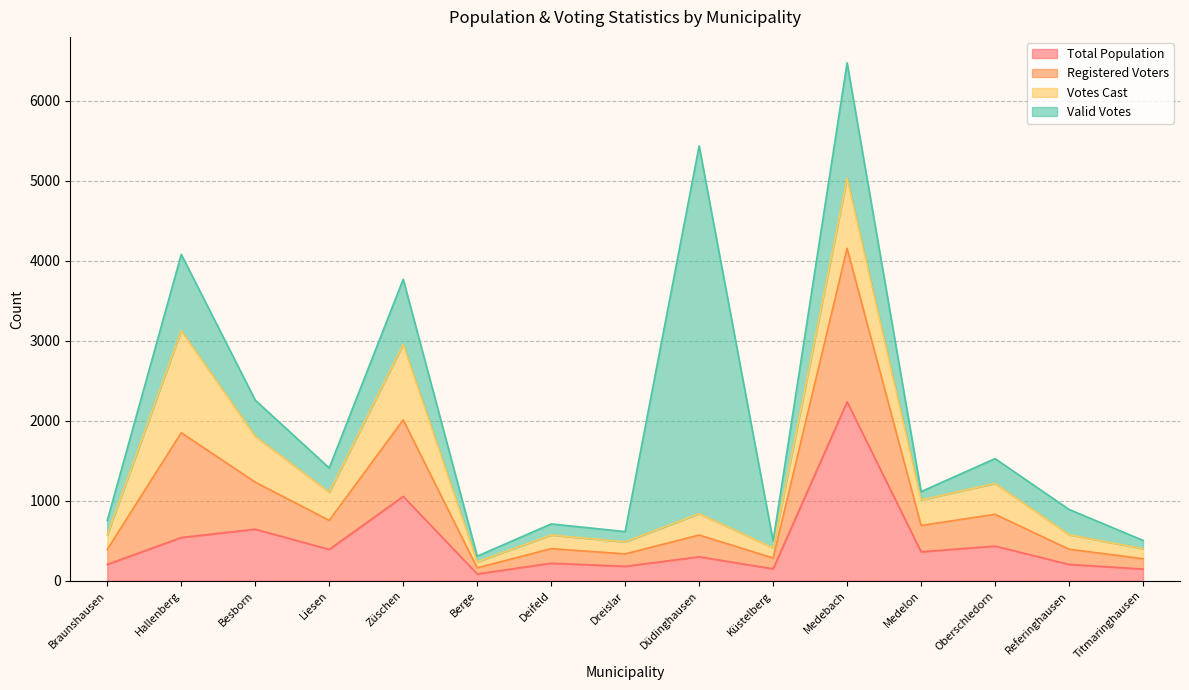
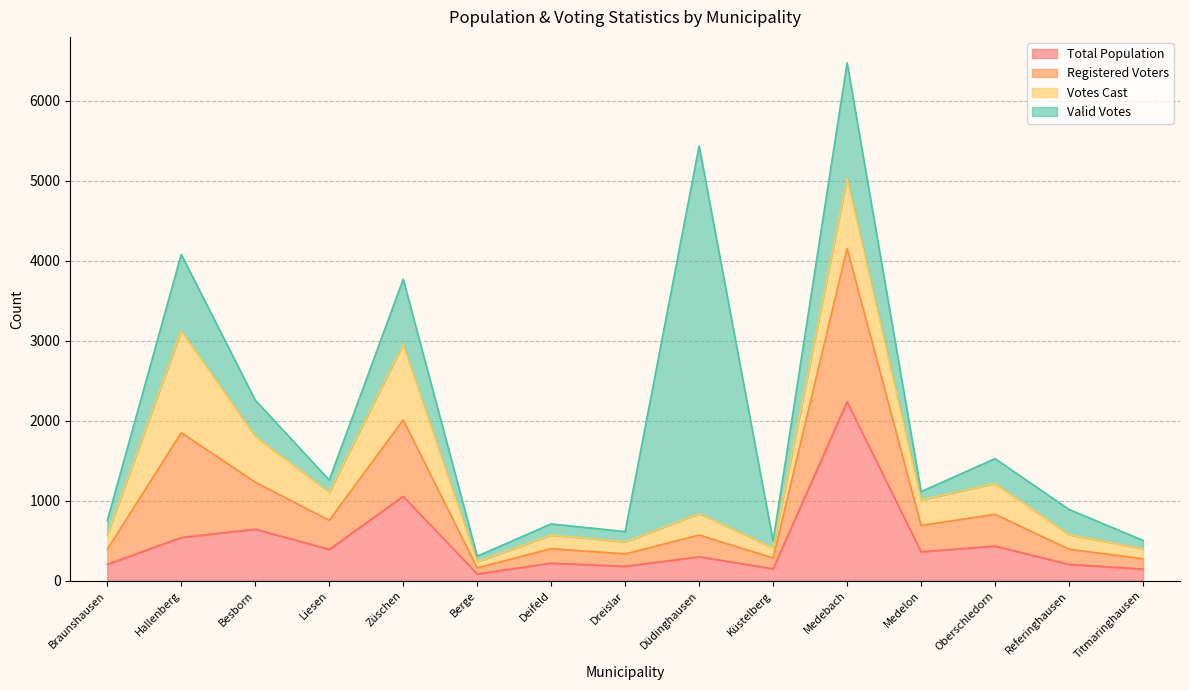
  {
    "Valid Votes": {
      "Braunshausen": 200,
      "Hallenberg": 1000,
      "Besborn": 500,
-     "Liesen": 300,
+     "Liesen": 200,
      "Züschen": 800,
      "Berge": 100,
      "Deifeld": 100,
      "Dreislar": 100,
      "Düdinghausen": 4600,
      "Küstelberg": 100,
      "Medebach": 1400,
      "Medelon": 100,
      "Oberschledorn": 300,
      "Referinghausen": 300,
      "Titmaringhausen": 100
    }
  }
